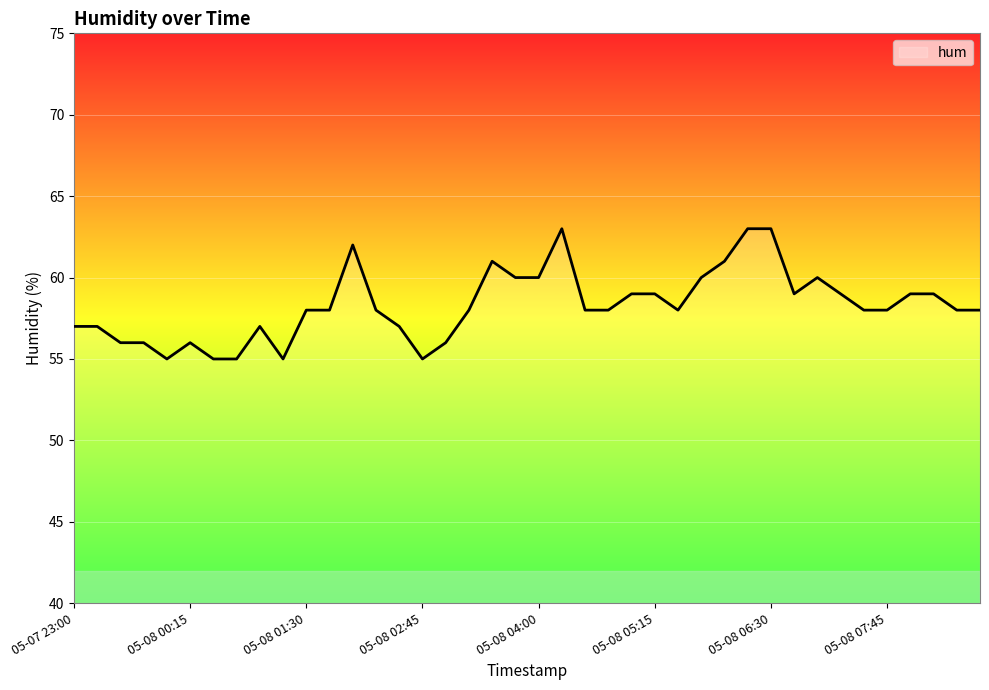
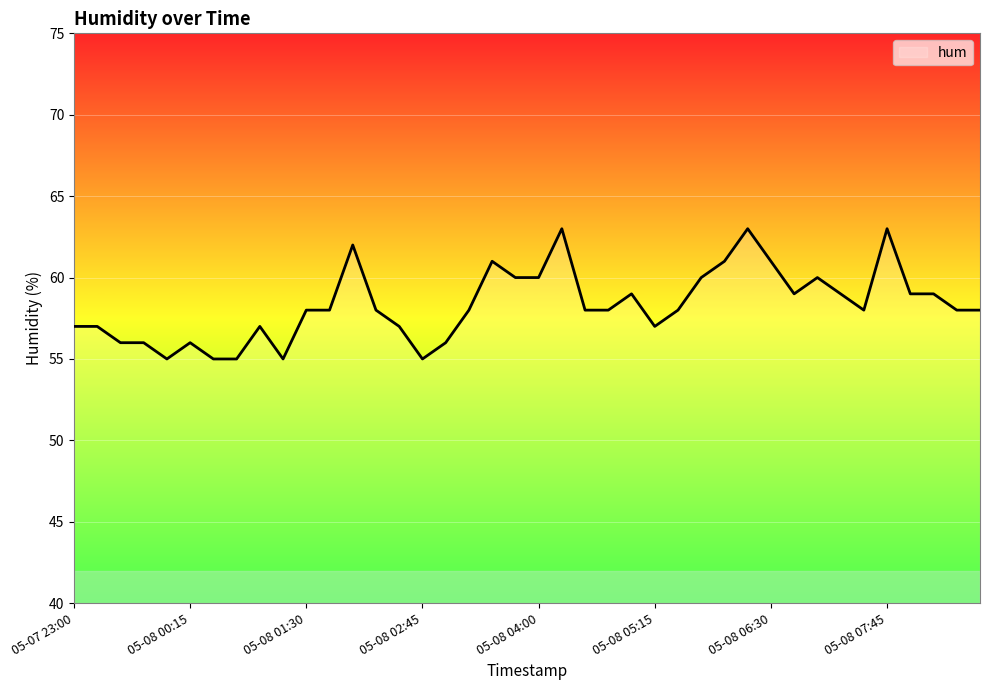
  {
    "05-07 23:00": 57,
    "05-08 00:15": 56,
    "05-08 01:30": 58,
    "05-08 02:45": 55,
    "05-08 04:00": 60,
-   "05-08 05:15": 59,
-   "05-08 06:30": 63,
-   "05-08 07:45": 58
+   "05-08 05:15": 57,
+   "05-08 06:30": 61,
+   "05-08 07:45": 63
  }
